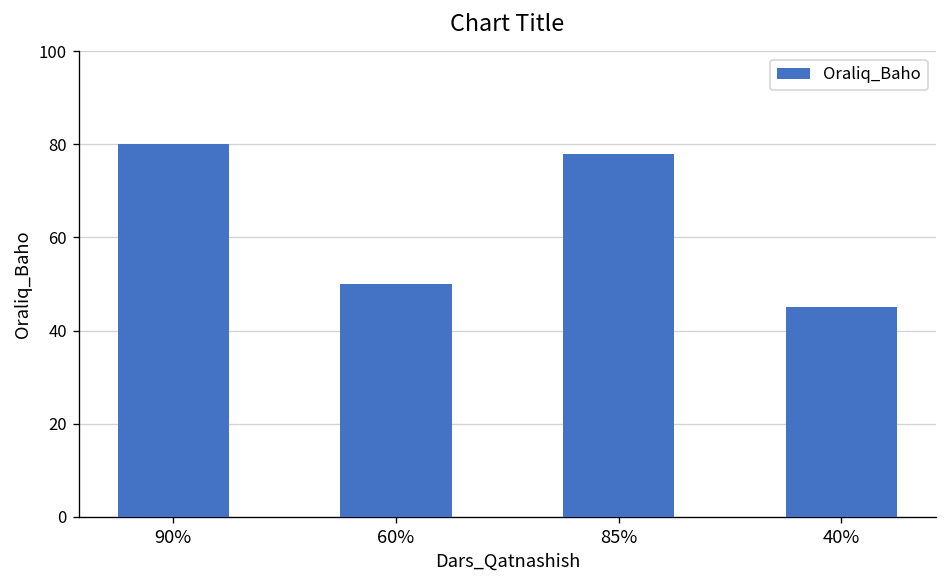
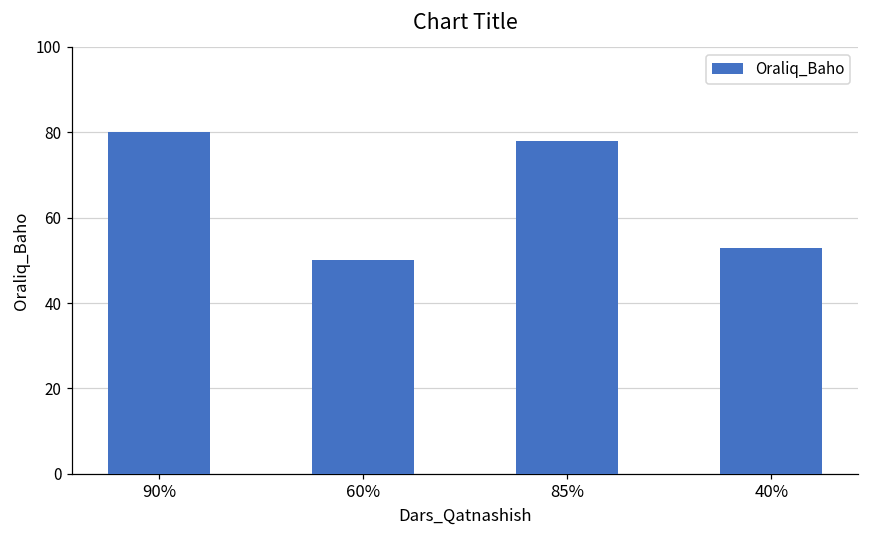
  {
    "90%": 80,
    "60%": 50,
    "85%": 78,
-   "40%": 45
+   "40%": 53
  }
